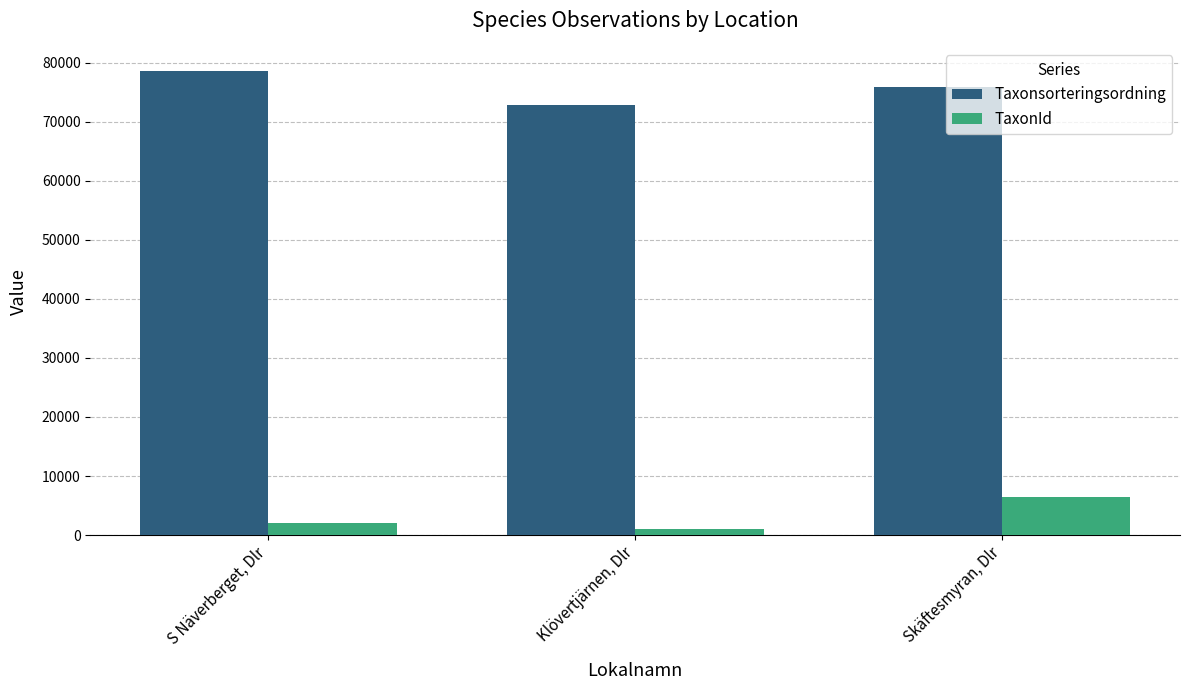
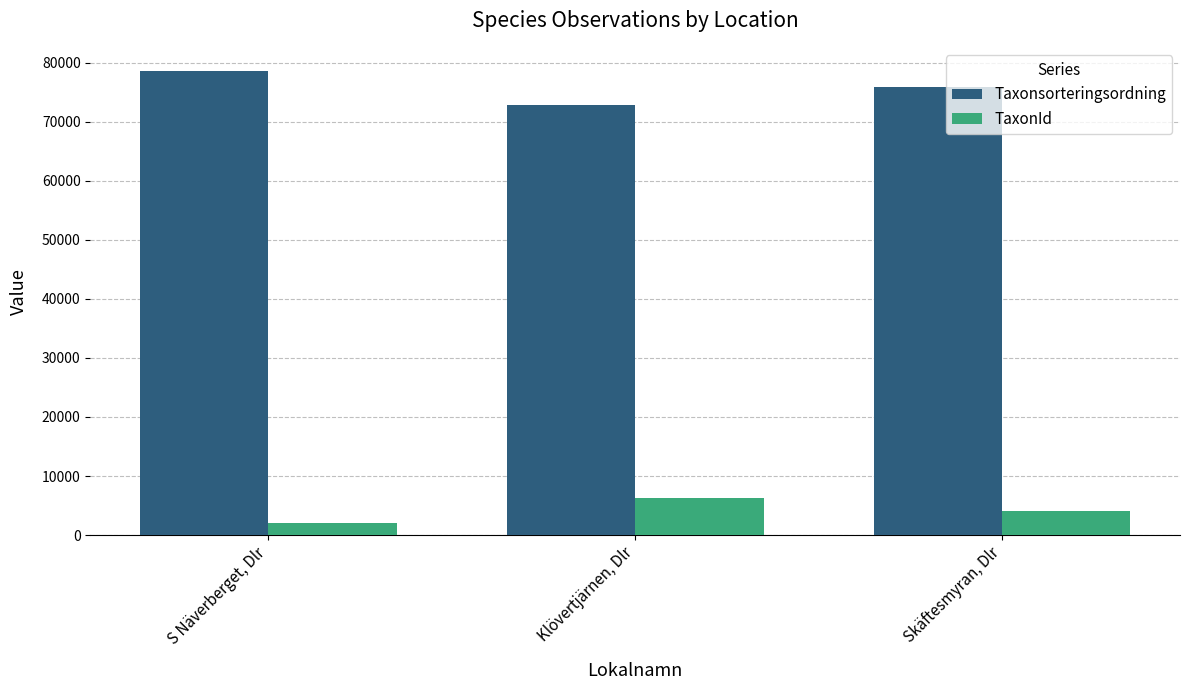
  {
    "Taxonsorteringsordning": {
      "S Näverberget, Dlr": 79000,
      "Klövertjärnen, Dlr": 73000,
      "Skäftesmyran, Dlr": 76000
    },
    "TaxonId": {
      "S Näverberget, Dlr": 2000,
-     "Klövertjärnen, Dlr": 1000,
-     "Skäftesmyran, Dlr": 6000
+     "Klövertjärnen, Dlr": 6000,
+     "Skäftesmyran, Dlr": 4000
    }
  }
